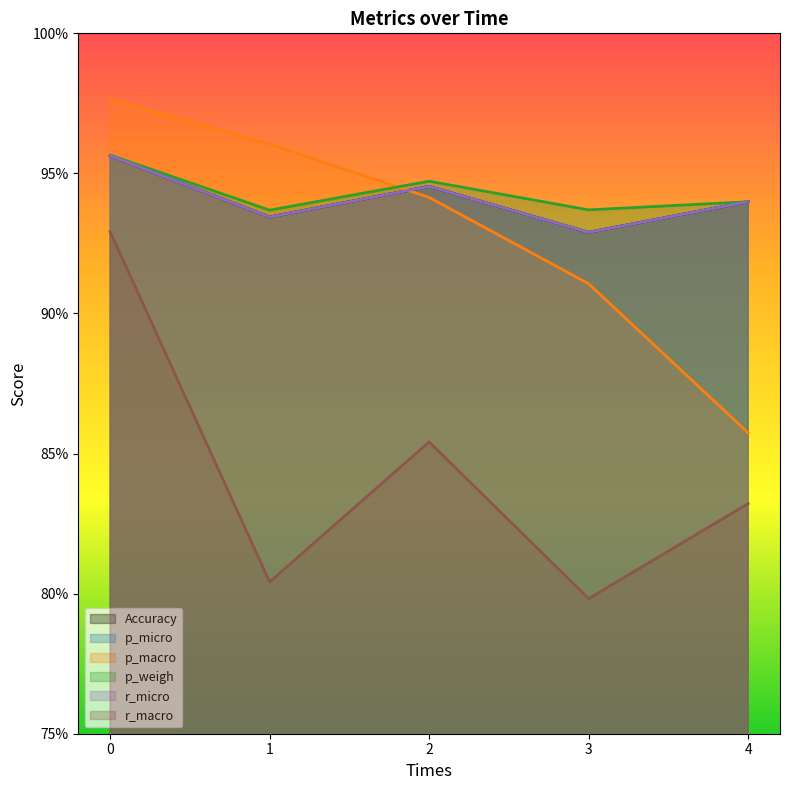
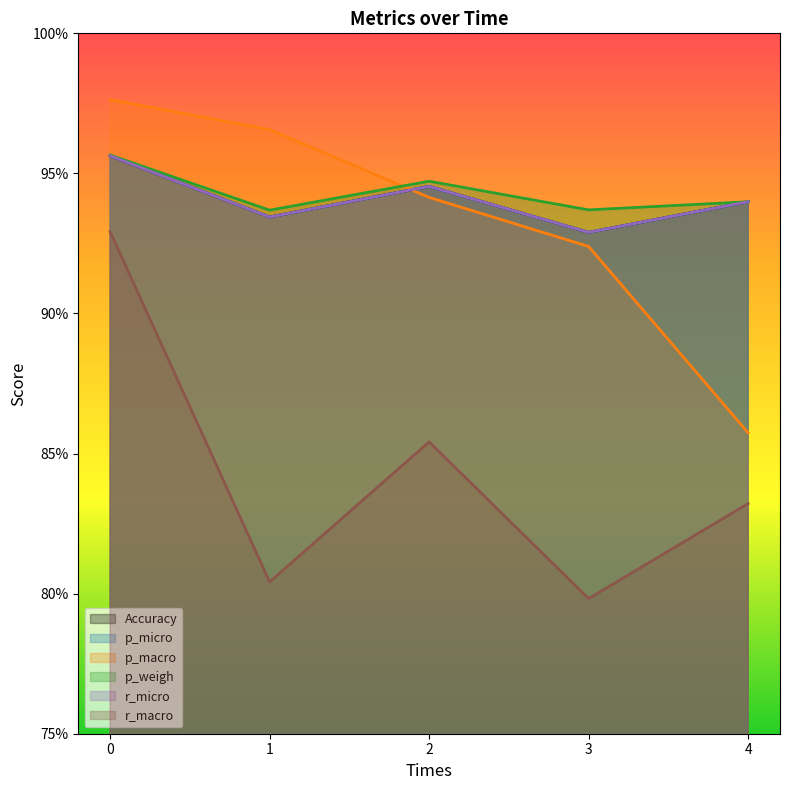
  {
    "p_macro": {
      "0": "97.6%",
-     "1": "96.0%",
+     "1": "96.6%",
      "2": "94.1%",
-     "3": "91.1%",
+     "3": "92.4%",
      "4": "85.7%"
    }
  }
